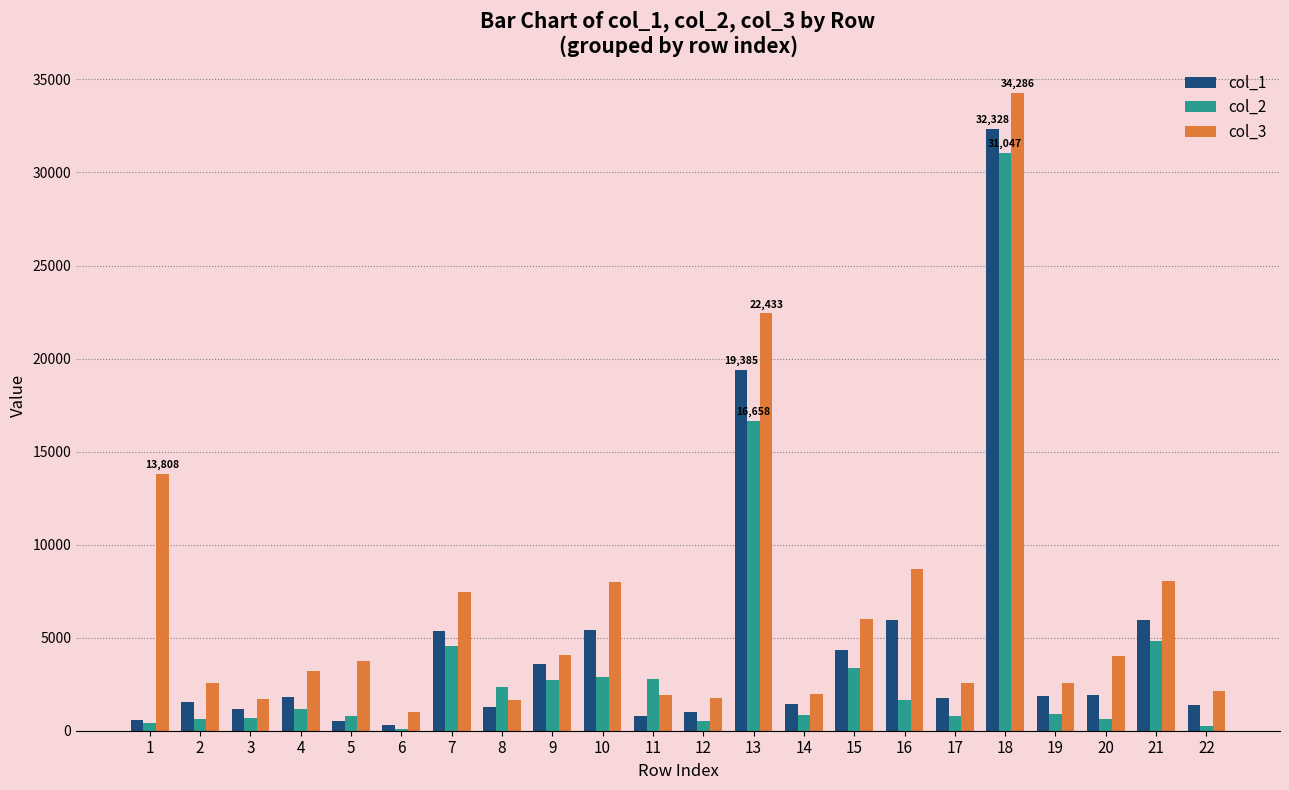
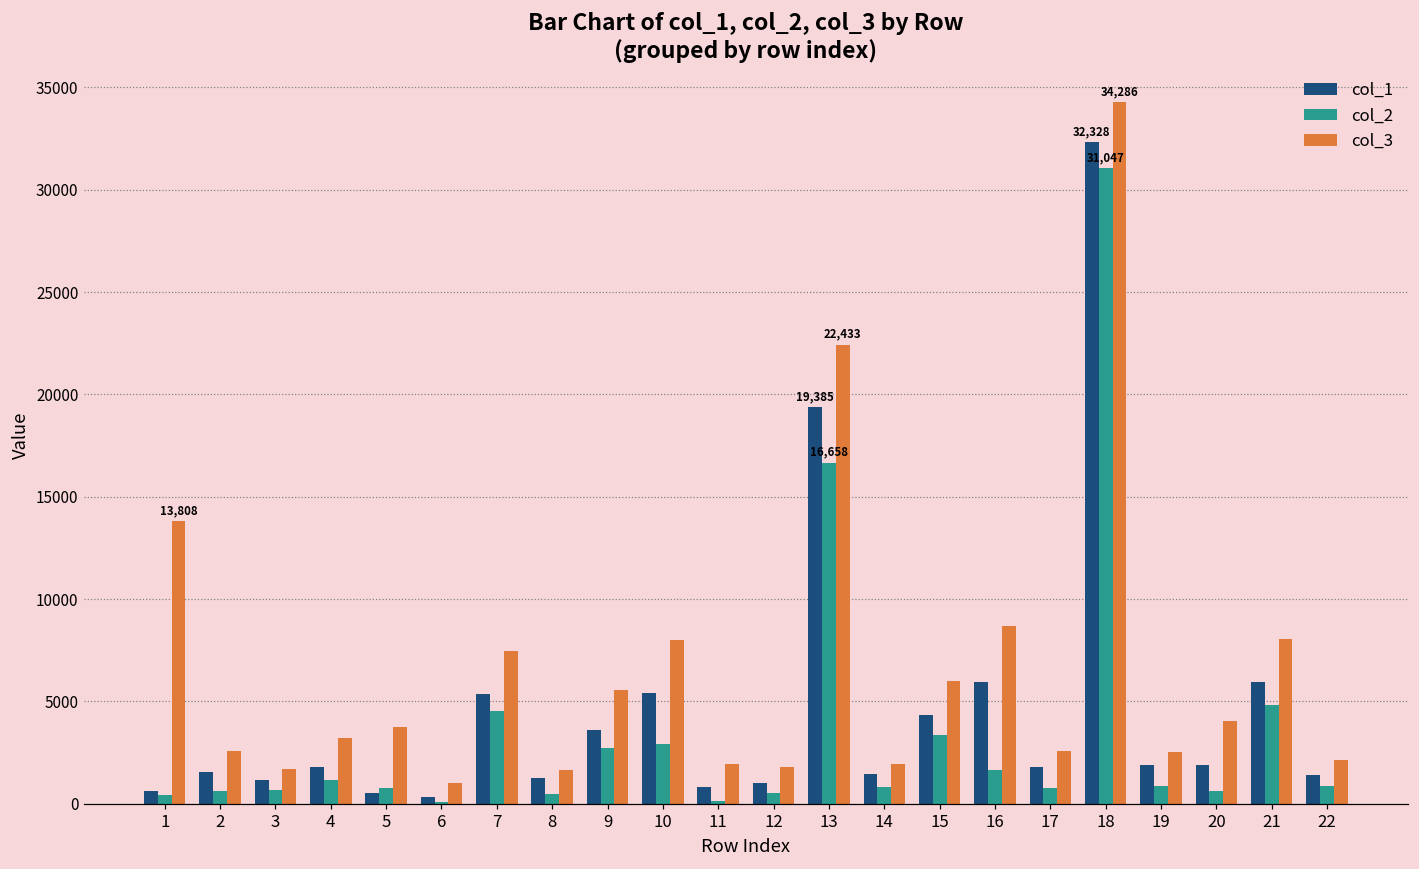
  {
    "col_1": {
      "18": "32,328"
    },
    "col_2": {
      "1": "400",
      "2": "600",
      "3": "700",
      "4": "1200",
      "5": "800",
      "7": "4600",
-     "8": "2300",
+     "8": "500",
      "9": "2700",
      "10": "2900",
-     "11": "2800",
+     "11": "200",
      "12": "500",
      "14": "800",
      "15": "3400",
      "16": "1700",
      "17": "800",
      "19": "900",
      "20": "600",
      "21": "4800",
-     "22": "200"
+     "22": "900"
    },
    "col_3": {
      "2": "2600",
      "3": "1700",
      "4": "3200",
      "5": "3800",
      "6": "1000",
      "7": "7500",
      "8": "1700",
-     "9": "4100",
+     "9": "5600",
      "10": "8000",
      "11": "1900",
      "12": "1800",
      "14": "2000",
      "15": "6000",
      "16": "8700",
      "17": "2600",
      "19": "2500",
      "20": "4000",
      "21": "8100",
      "22": "2100"
    }
  }
